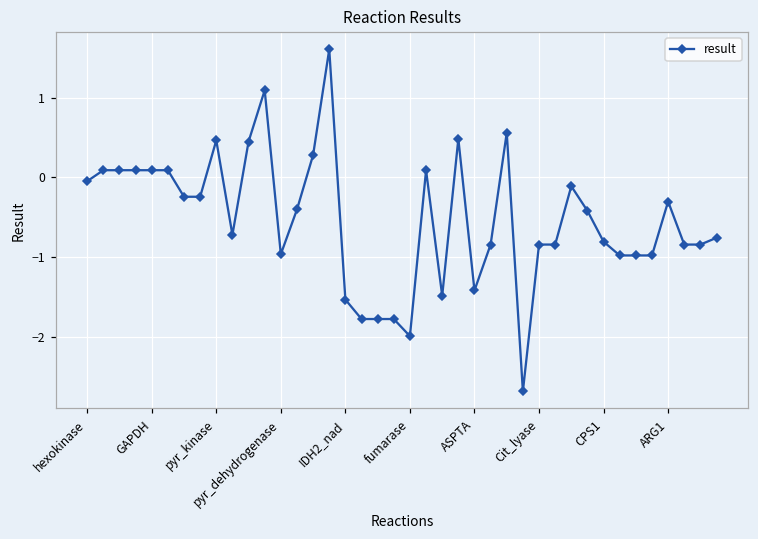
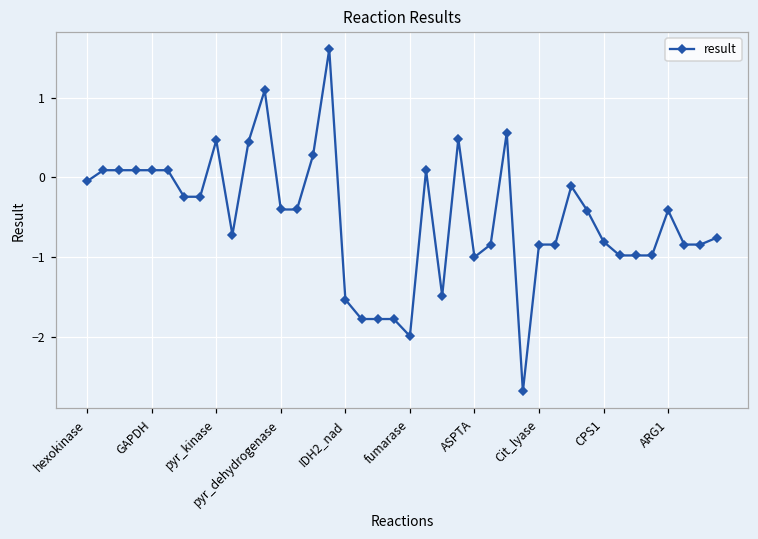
  {
    "hexokinase": 0.0,
    "GAPDH": 0.1,
    "pyr_kinase": 0.5,
-   "pyr_dehydrogenase": -1.0,
+   "pyr_dehydrogenase": -0.4,
    "IDH2_nad": -1.5,
    "fumarase": -2.0,
-   "ASPTA": -1.4,
+   "ASPTA": -1.0,
    "Cit_lyase": -0.8,
    "CPS1": -0.8,
-   "ARG1": -0.3
+   "ARG1": -0.4
  }
